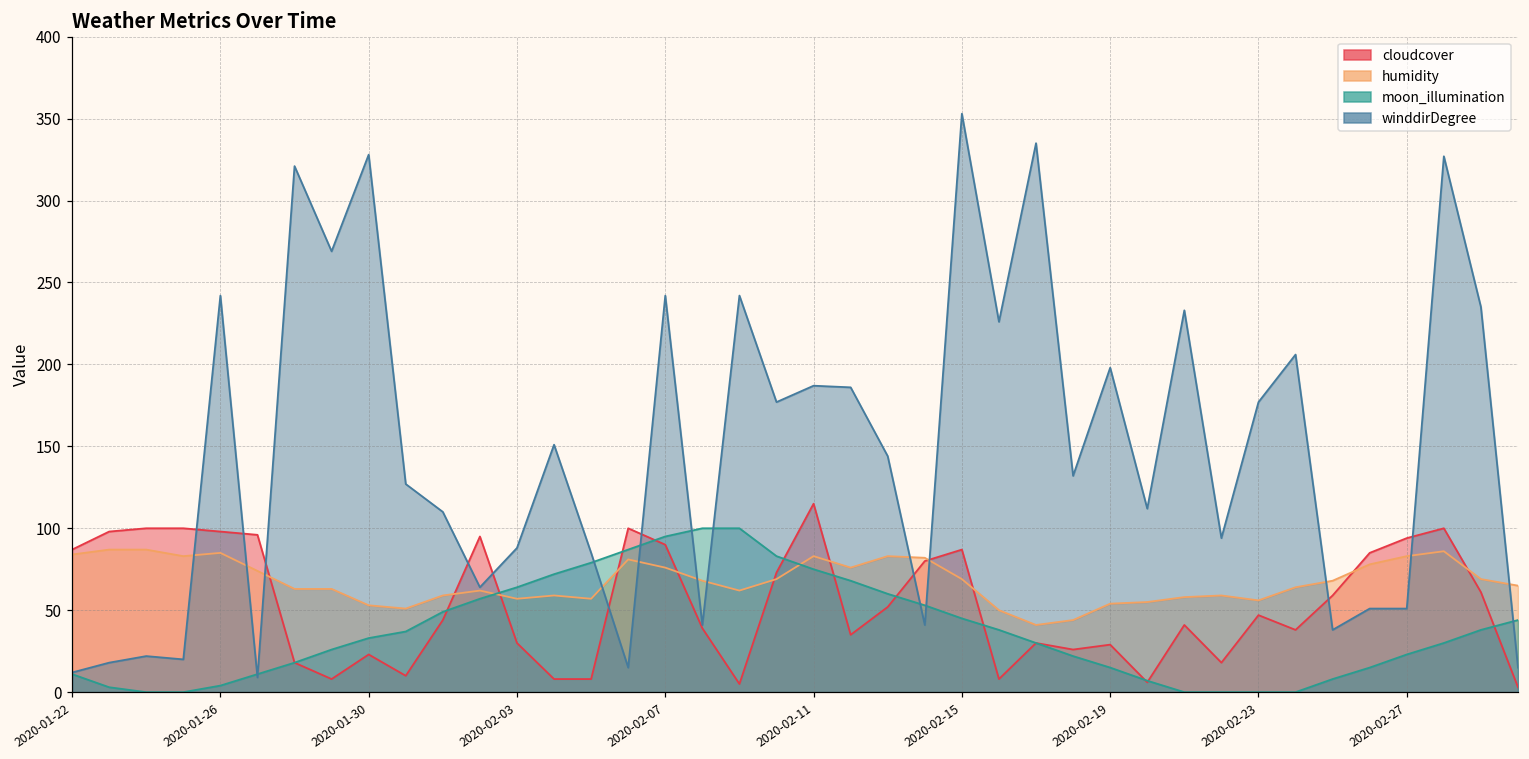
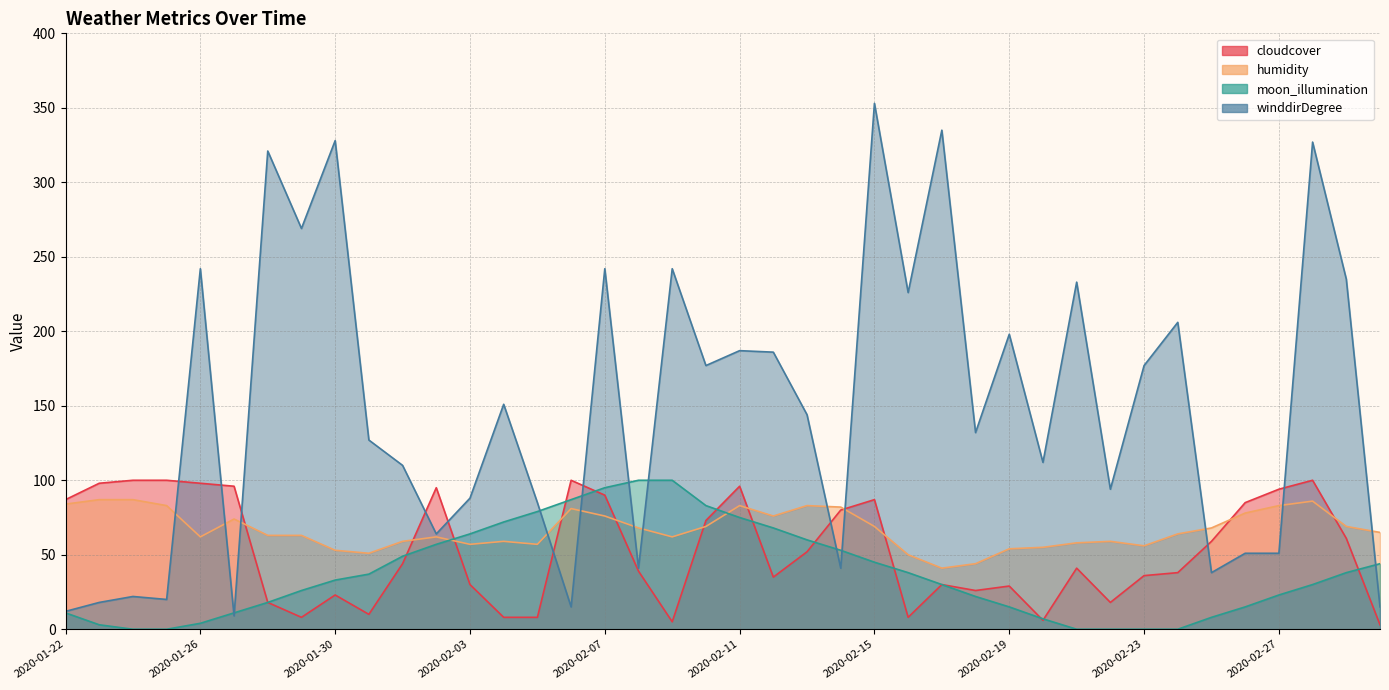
  {
    "cloudcover": {
      "2020-01-22": 87,
      "2020-01-26": 98,
      "2020-01-30": 23,
      "2020-02-03": 30,
      "2020-02-07": 90,
-     "2020-02-11": 115,
+     "2020-02-11": 96,
      "2020-02-15": 87,
      "2020-02-19": 29,
-     "2020-02-23": 47,
+     "2020-02-23": 36,
      "2020-02-27": 94
    },
    "humidity": {
      "2020-01-22": 84,
-     "2020-01-26": 85,
+     "2020-01-26": 62,
      "2020-01-30": 53,
      "2020-02-03": 57,
      "2020-02-07": 76,
      "2020-02-11": 83,
      "2020-02-15": 69,
      "2020-02-19": 54,
      "2020-02-23": 56,
      "2020-02-27": 83
    }
  }
